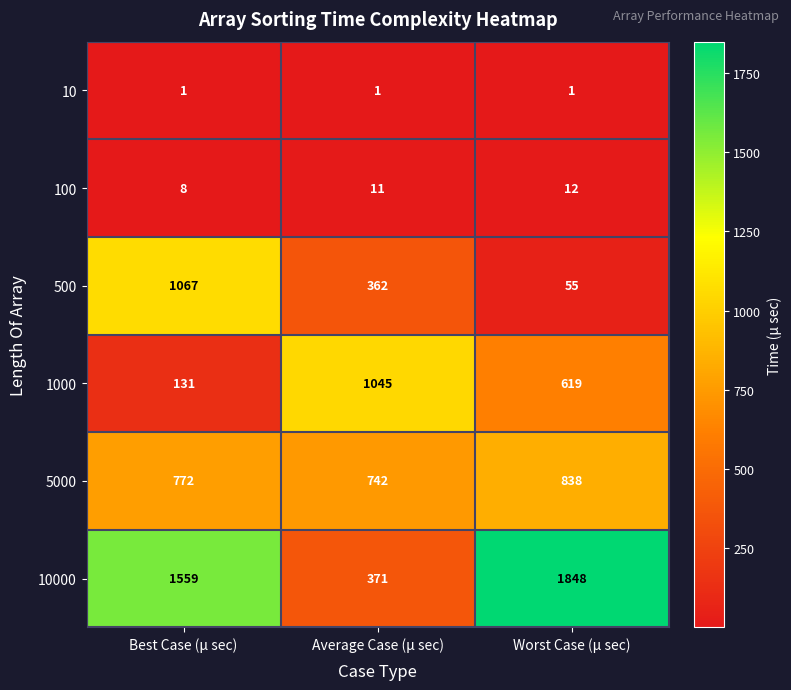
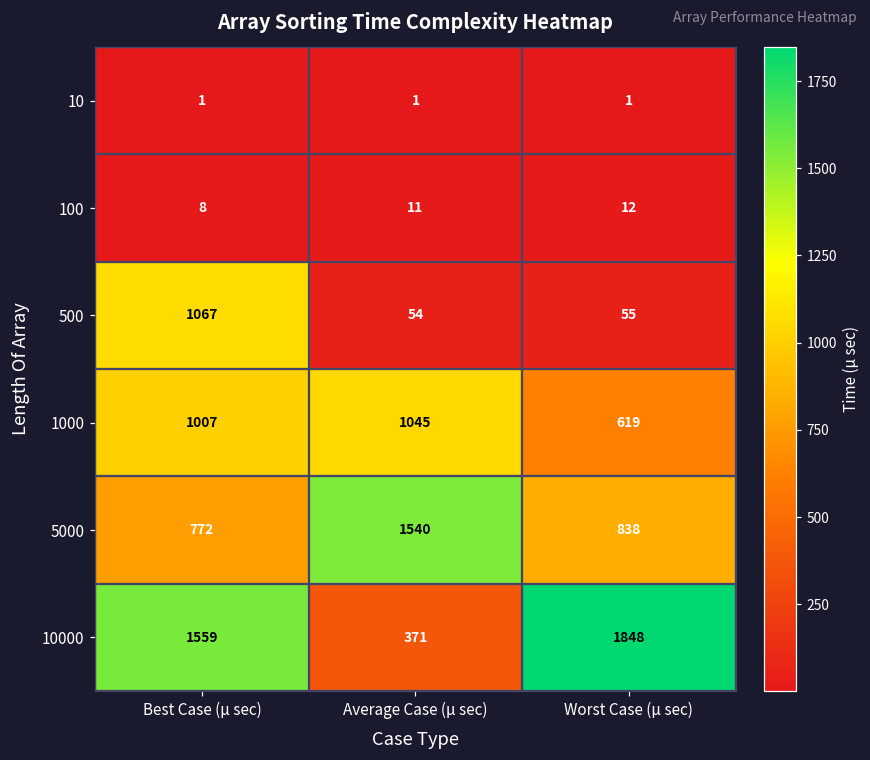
  {
    "10": {
      "Best Case (μ sec)": 1,
      "Average Case (μ sec)": 1,
      "Worst Case (μ sec)": 1
    },
    "100": {
      "Best Case (μ sec)": 8,
      "Average Case (μ sec)": 11,
      "Worst Case (μ sec)": 12
    },
    "500": {
      "Best Case (μ sec)": 1067,
-     "Average Case (μ sec)": 362,
+     "Average Case (μ sec)": 54,
      "Worst Case (μ sec)": 55
    },
    "1000": {
-     "Best Case (μ sec)": 131,
+     "Best Case (μ sec)": 1007,
      "Average Case (μ sec)": 1045,
      "Worst Case (μ sec)": 619
    },
    "5000": {
      "Best Case (μ sec)": 772,
-     "Average Case (μ sec)": 742,
+     "Average Case (μ sec)": 1540,
      "Worst Case (μ sec)": 838
    },
    "10000": {
      "Best Case (μ sec)": 1559,
      "Average Case (μ sec)": 371,
      "Worst Case (μ sec)": 1848
    }
  }
